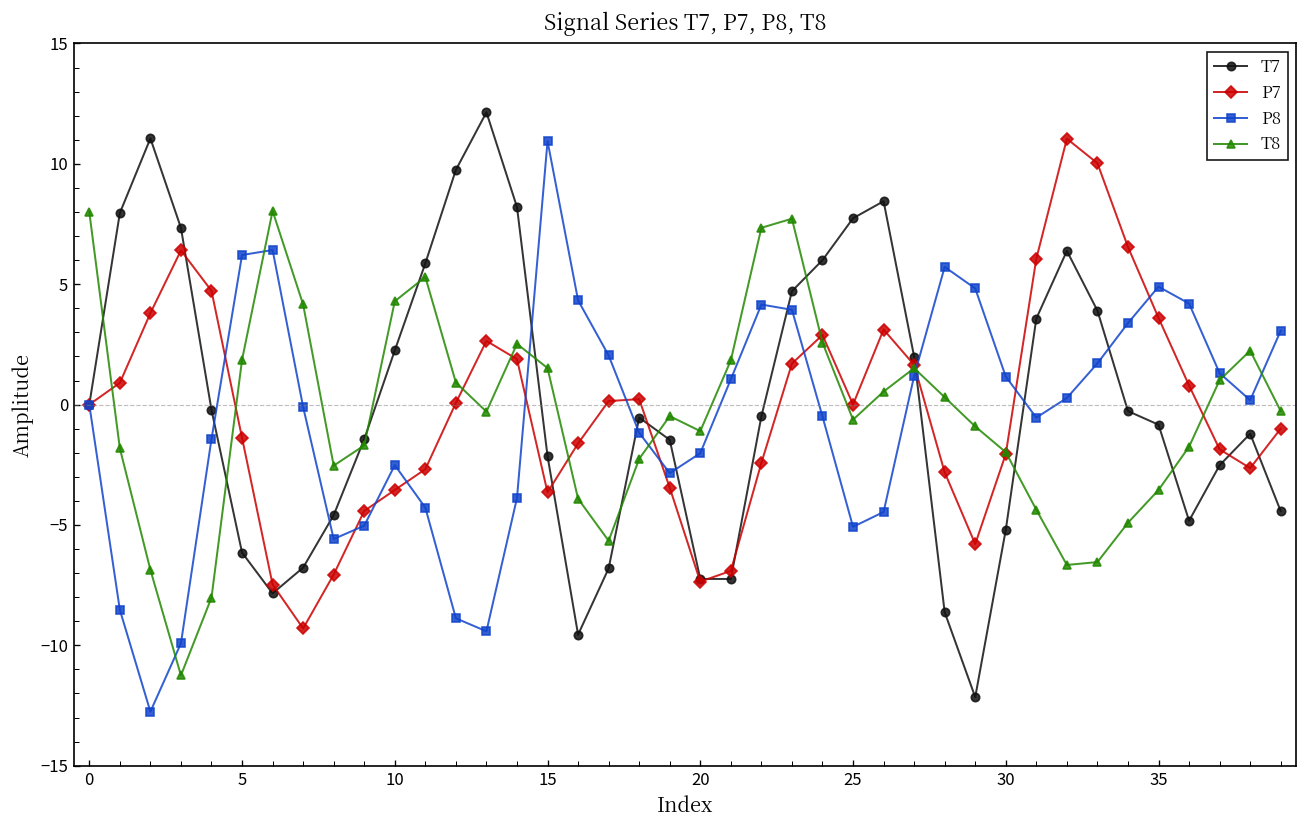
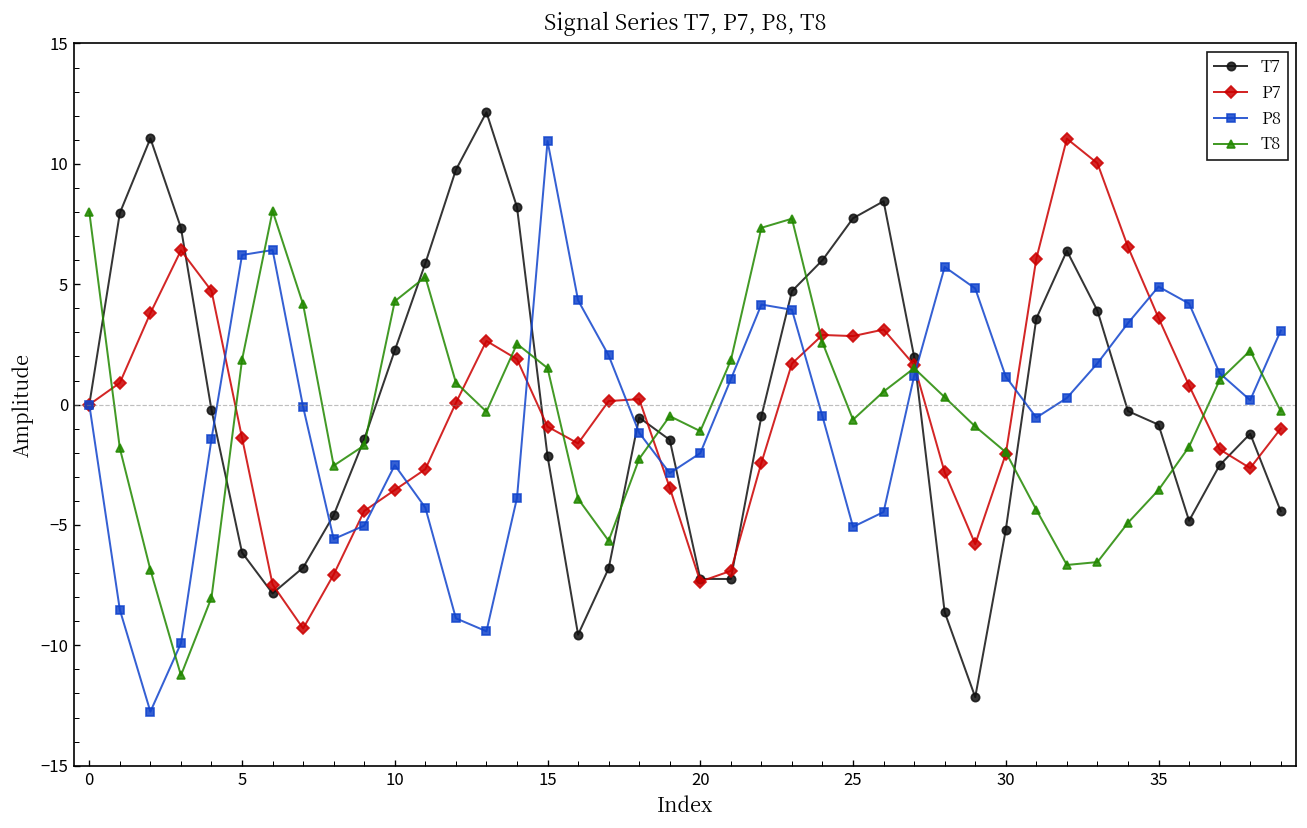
  {
    "T7": {
      "5": -6.1,
      "10": 2.2,
      "15": -2.1,
      "25": 7.7,
      "30": -5.2,
      "35": -0.8
    },
    "P7": {
      "5": -1.4,
      "10": -3.5,
-     "15": -3.6,
-     "25": 0.0,
+     "15": -0.9,
+     "25": 2.8,
      "35": 3.6
    },
    "P8": {
      "5": 6.2,
      "10": -2.5,
      "15": 10.9,
      "20": -2.0,
      "25": -5.1,
      "30": 1.2,
      "35": 4.9
    },
    "T8": {
      "0": 8.0,
      "5": 1.9,
      "10": 4.3,
      "15": 1.5,
      "20": -1.1,
      "25": -0.6,
      "35": -3.5
    }
  }
